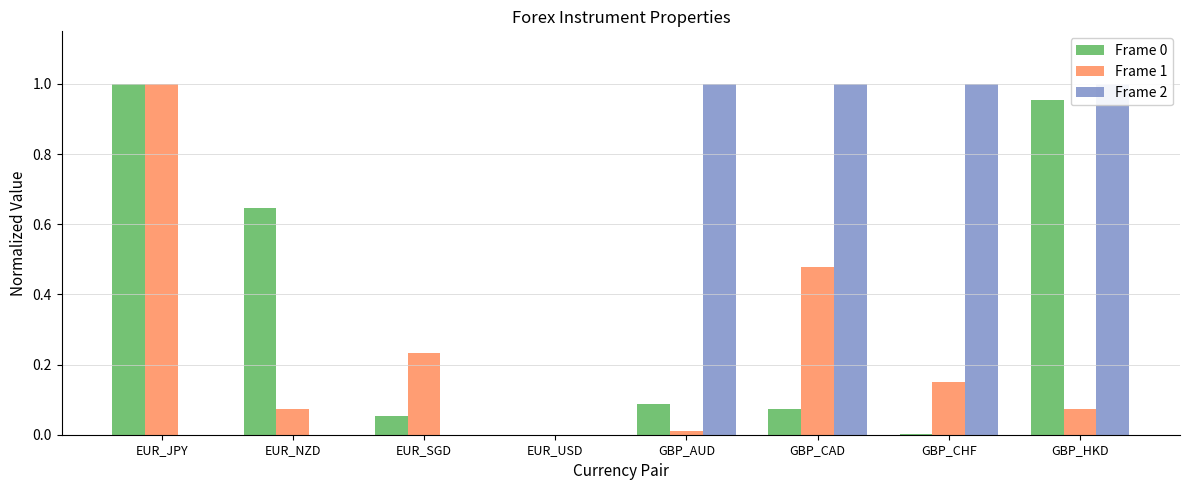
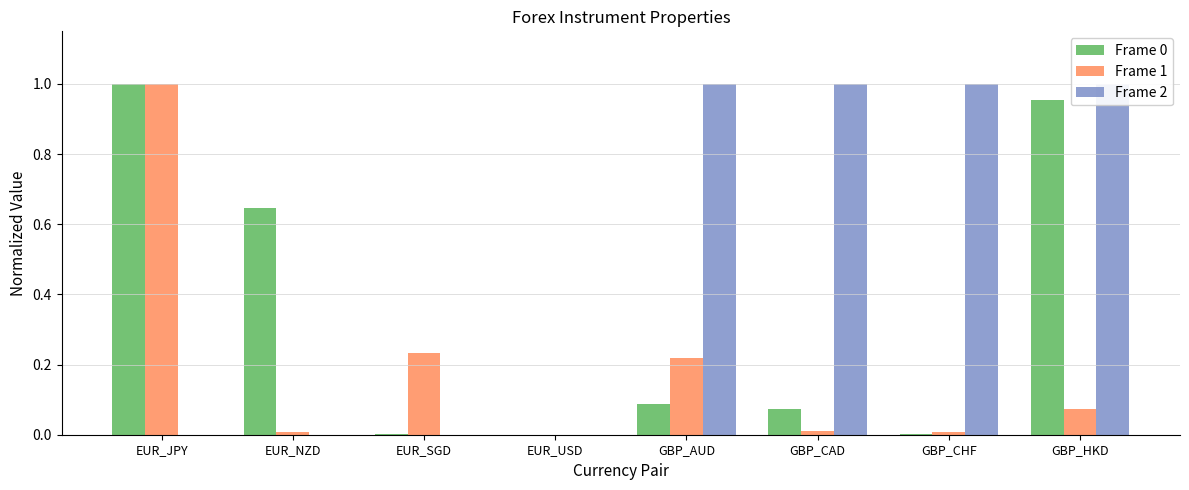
  {
    "Frame 0": {
      "EUR_JPY": 1.00,
      "EUR_NZD": 0.65,
-     "EUR_SGD": 0.05,
+     "EUR_SGD": 0.00,
      "EUR_USD": 0.00,
      "GBP_AUD": 0.09,
      "GBP_CAD": 0.07,
      "GBP_HKD": 0.95
    },
    "Frame 1": {
      "EUR_JPY": 1.00,
-     "EUR_NZD": 0.07,
+     "EUR_NZD": 0.01,
      "EUR_SGD": 0.23,
      "EUR_USD": 0.00,
-     "GBP_AUD": 0.01,
-     "GBP_CAD": 0.48,
-     "GBP_CHF": 0.15,
+     "GBP_AUD": 0.22,
+     "GBP_CAD": 0.01,
+     "GBP_CHF": 0.01,
      "GBP_HKD": 0.07
    },
    "Frame 2": {
      "EUR_JPY": 0.00,
      "EUR_NZD": 0.00,
      "EUR_SGD": 0.00,
      "EUR_USD": 0.00,
      "GBP_AUD": 1.00,
      "GBP_CAD": 1.00,
      "GBP_CHF": 1.00
    }
  }
